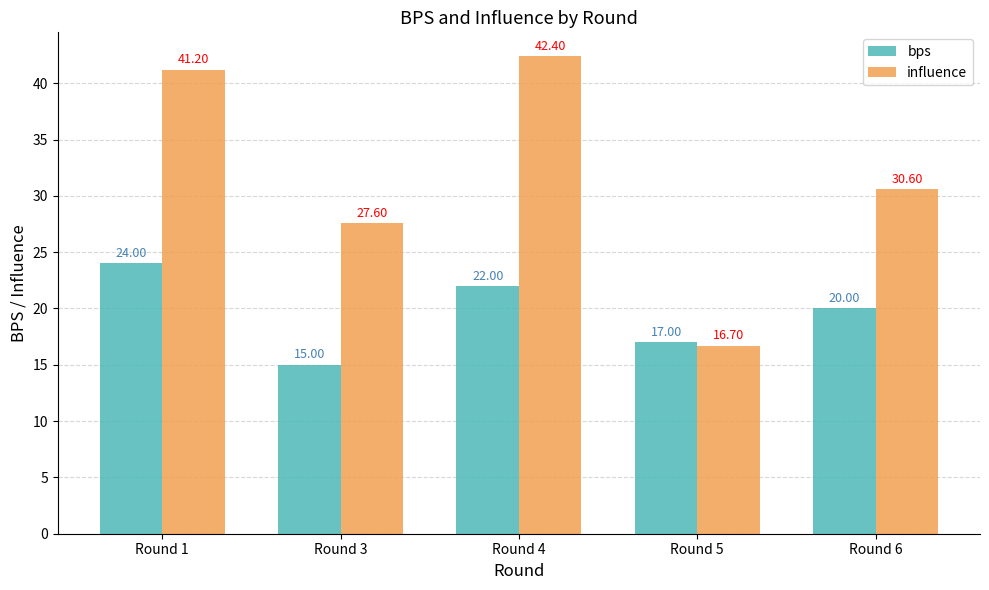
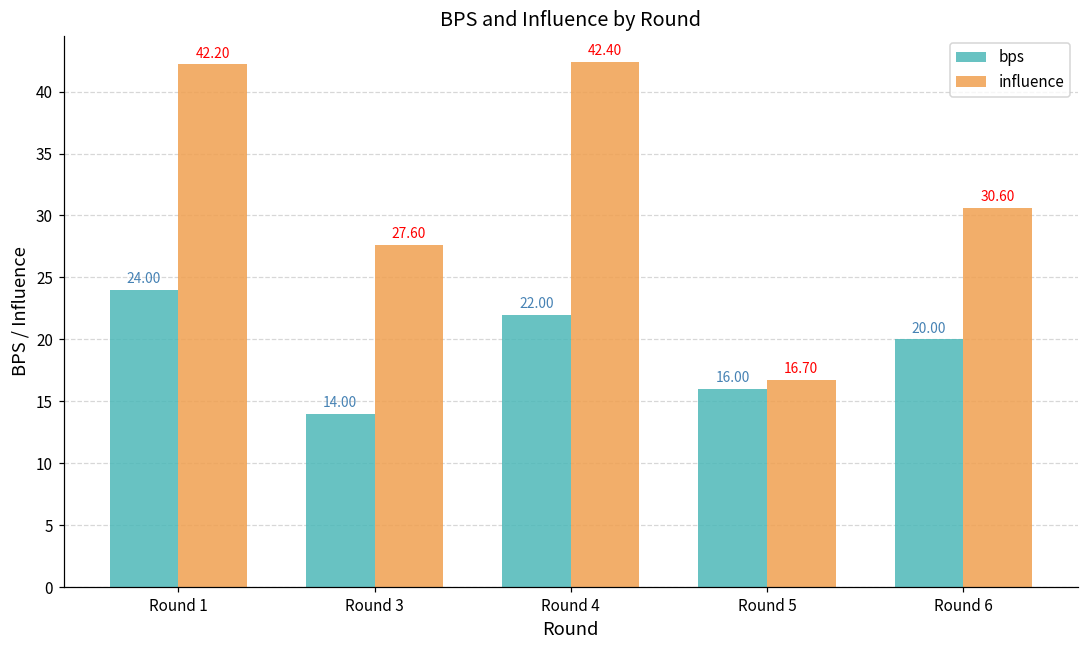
  {
    "bps": {
      "Round 1": 24.00,
-     "Round 3": 15.00,
+     "Round 3": 14.00,
      "Round 4": 22.00,
-     "Round 5": 17.00,
+     "Round 5": 16.00,
      "Round 6": 20.00
    },
    "influence": {
-     "Round 1": 41.20,
+     "Round 1": 42.20,
      "Round 3": 27.60,
      "Round 4": 42.40,
      "Round 5": 16.70,
      "Round 6": 30.60
    }
  }
